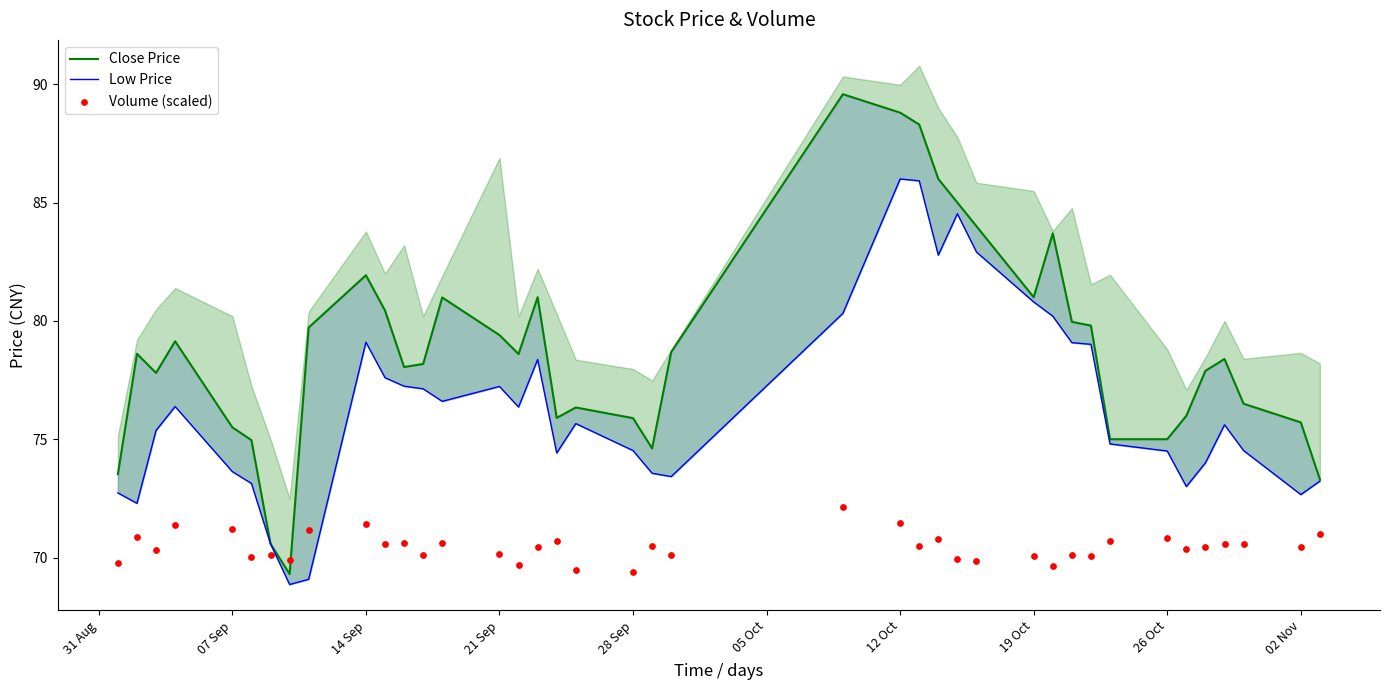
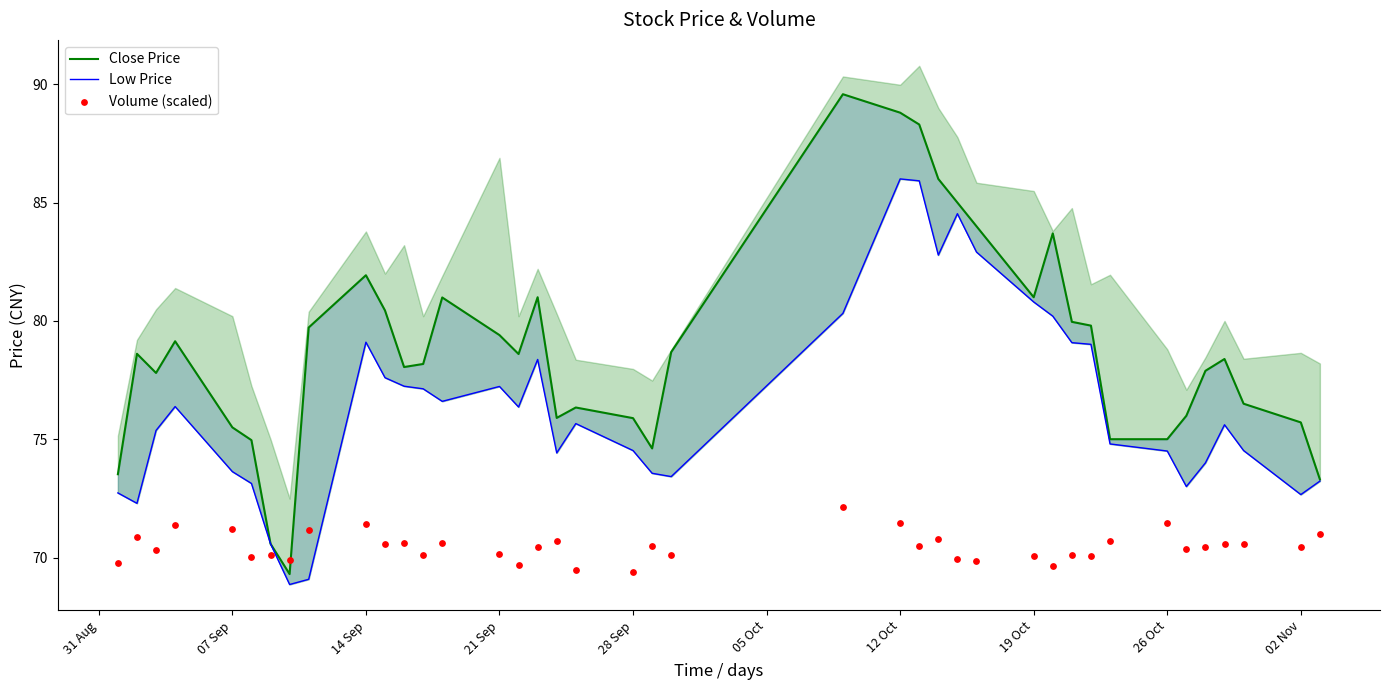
  {
    "Low Price": {
      "07 Sep": 73.6,
      "14 Sep": 79.1,
      "21 Sep": 77.2,
      "28 Sep": 74.5,
      "12 Oct": 86.0,
      "19 Oct": 80.8,
      "26 Oct": 74.5,
      "02 Nov": 72.7
    },
    "Volume (scaled)": {
-     "26 Oct": 70.8
+     "26 Oct": 71.4
    }
  }
